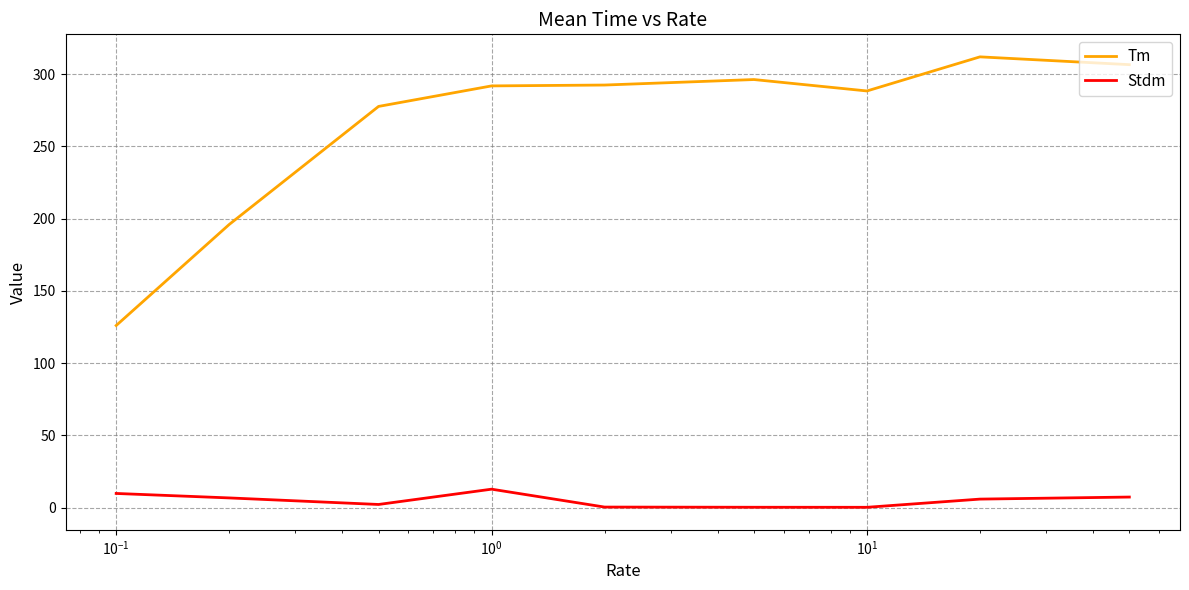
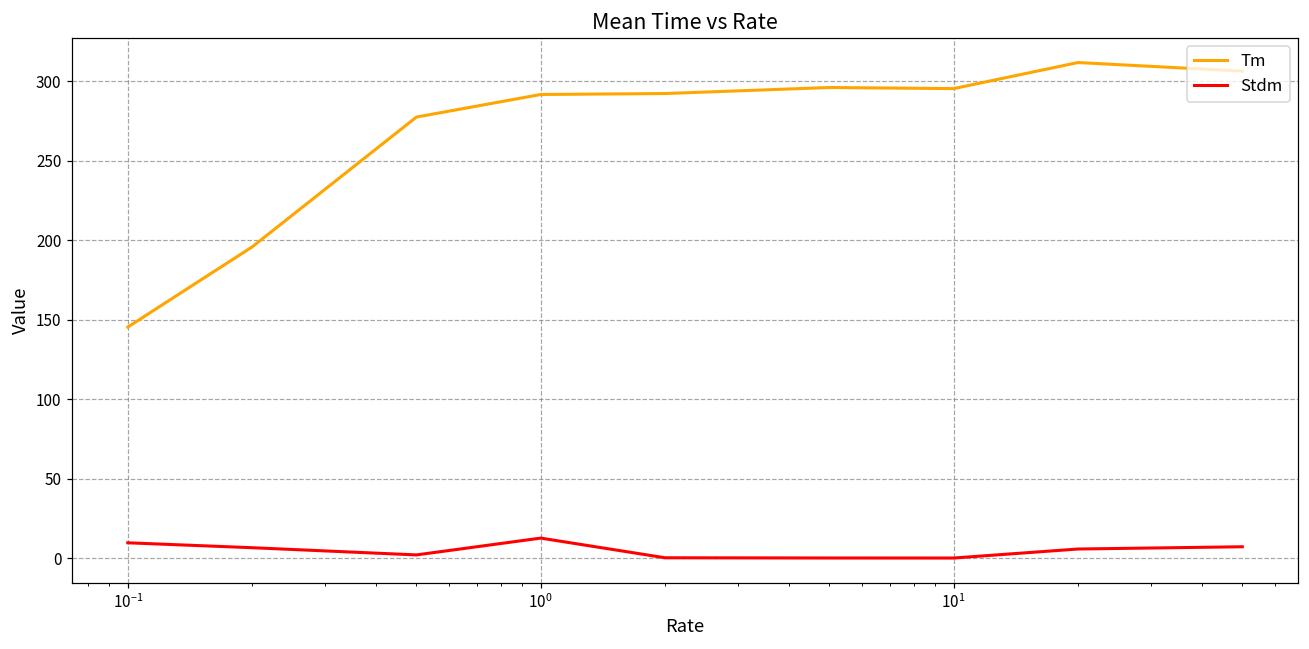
  {
    "Tm": {
-     "10^-1": 126,
+     "10^-1": 146,
      "10^0": 292,
-     "10^1": 288
+     "10^1": 296
    },
    "Stdm": {
      "10^-1": 10,
      "10^0": 13,
      "10^1": 0
    }
  }
